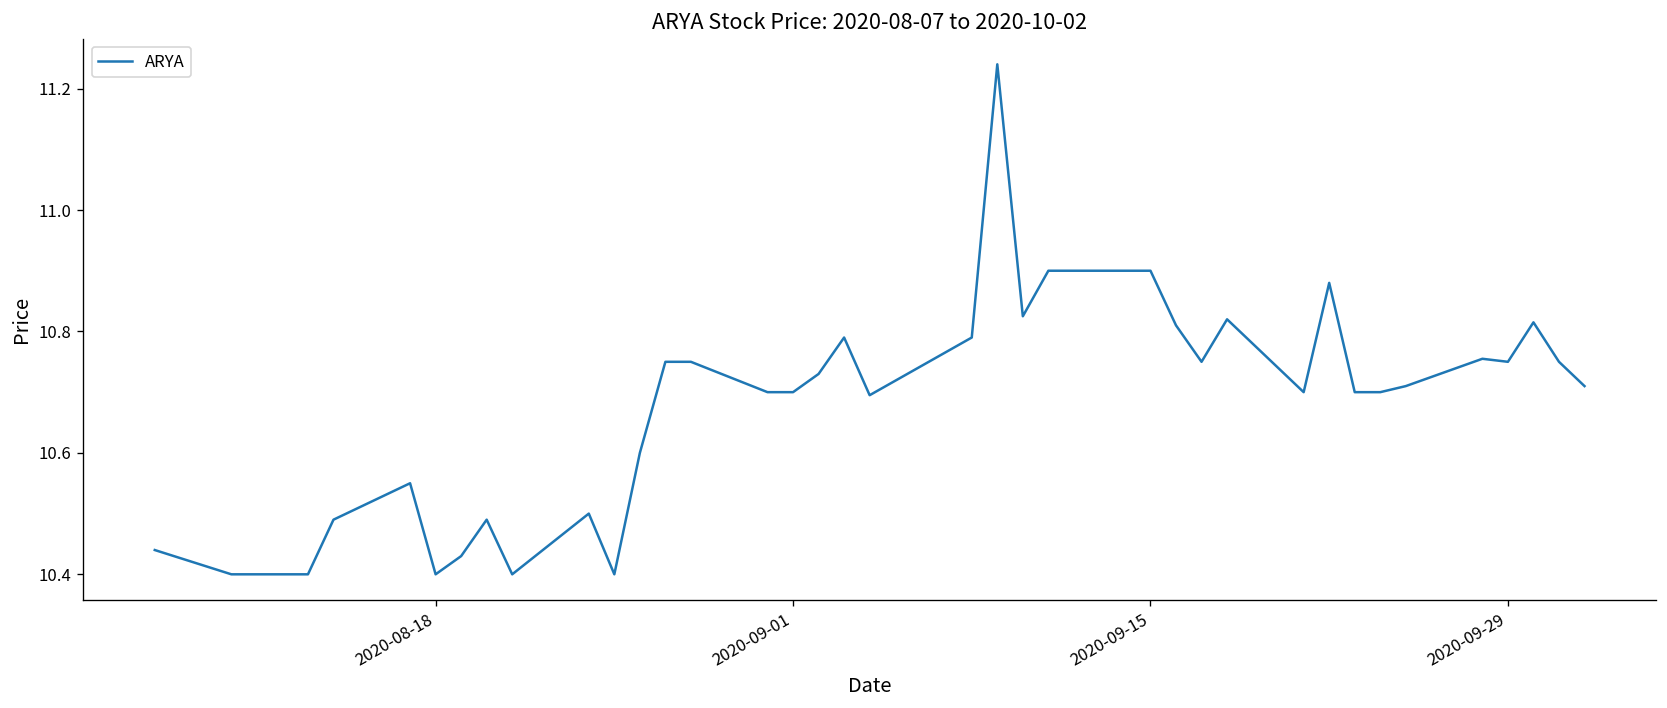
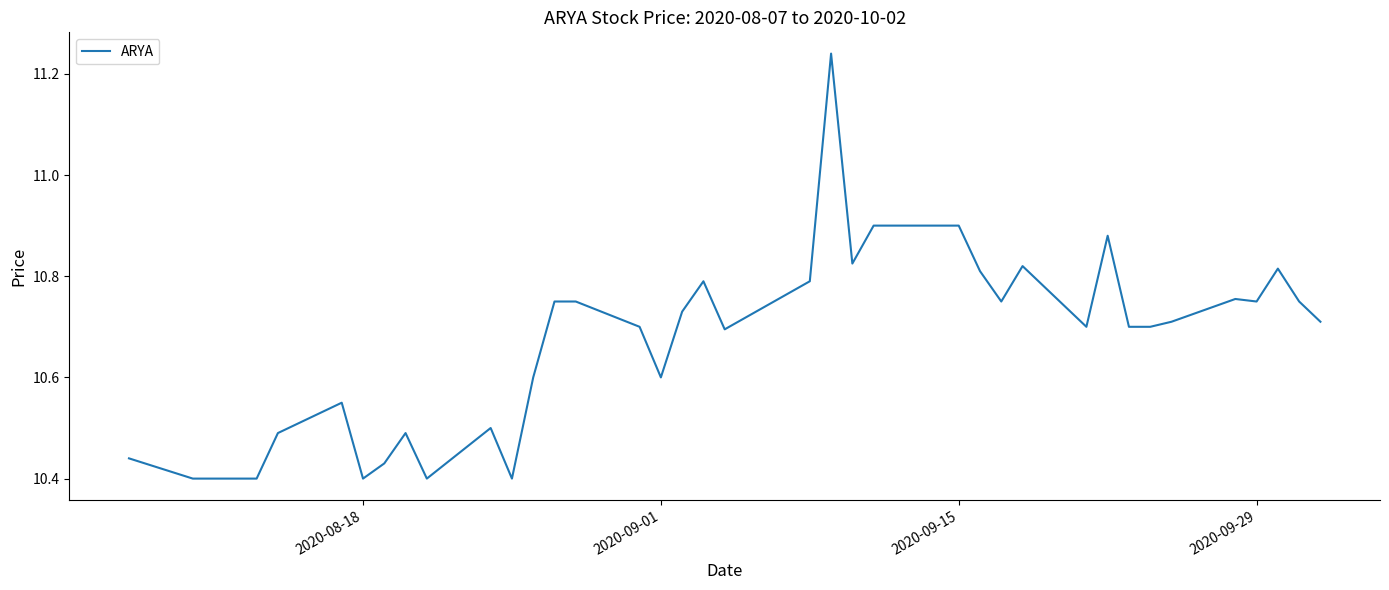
  {
    "2020-08-18": 10.4,
-   "2020-09-01": 10.7,
+   "2020-09-01": 10.6,
    "2020-09-15": 10.9,
    "2020-09-29": 10.75
  }
